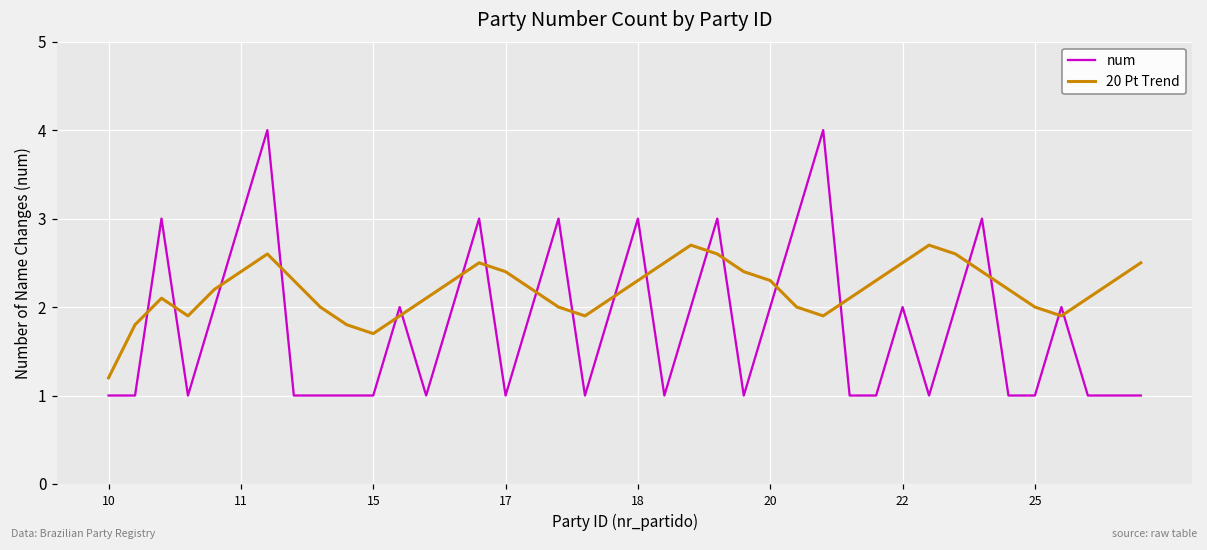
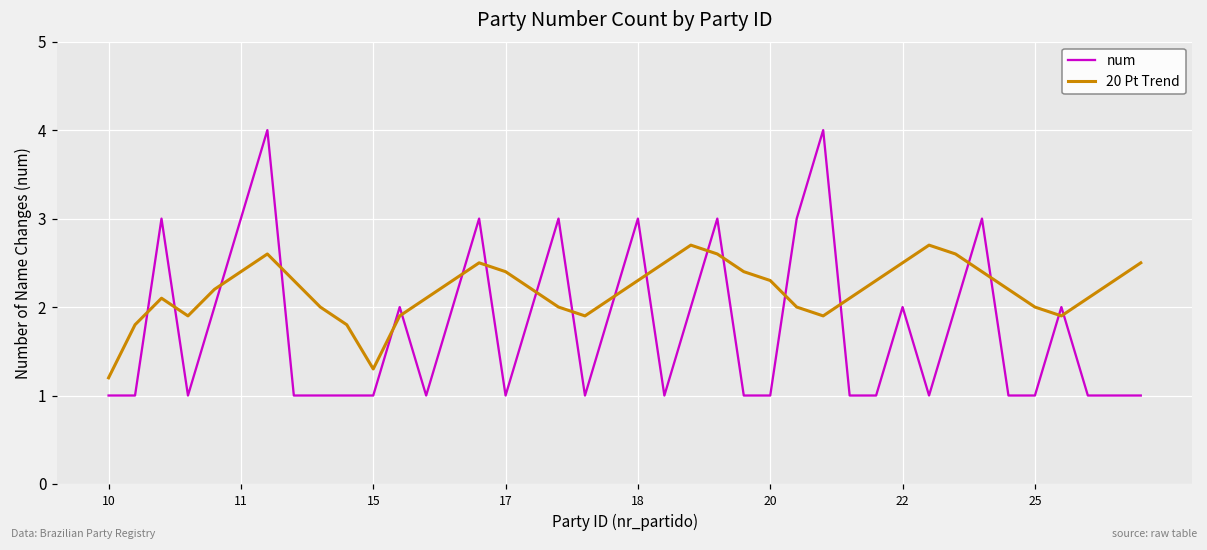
  {
    "num": {
      "10": 1,
      "15": 1,
-     "20": 2,
+     "20": 1,
      "25": 1
    },
    "20 Pt Trend": {
      "10": 1.2,
-     "15": 1.7,
+     "15": 1.3,
      "20": 2.3,
      "25": 2.0
    }
  }
